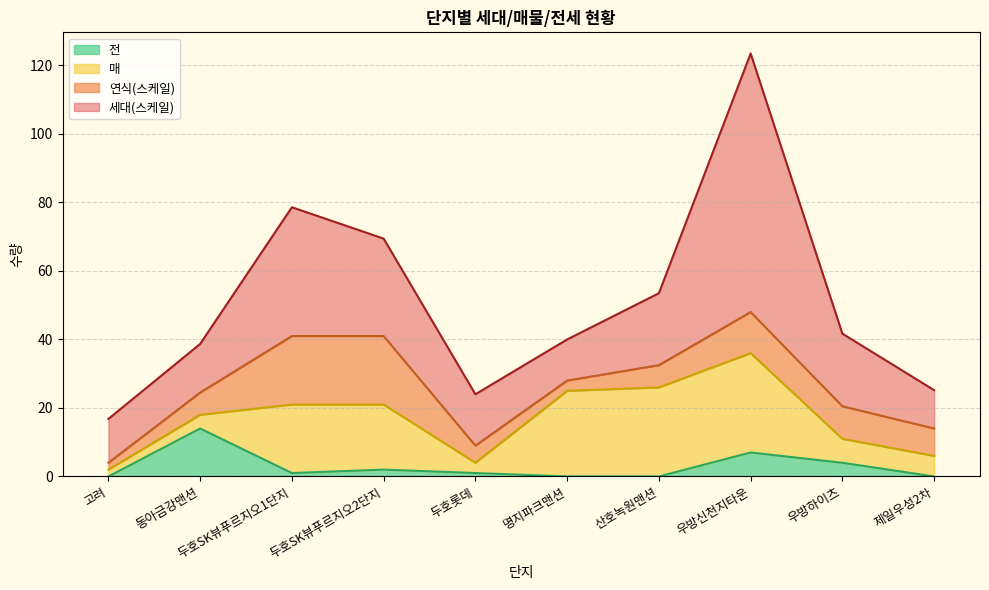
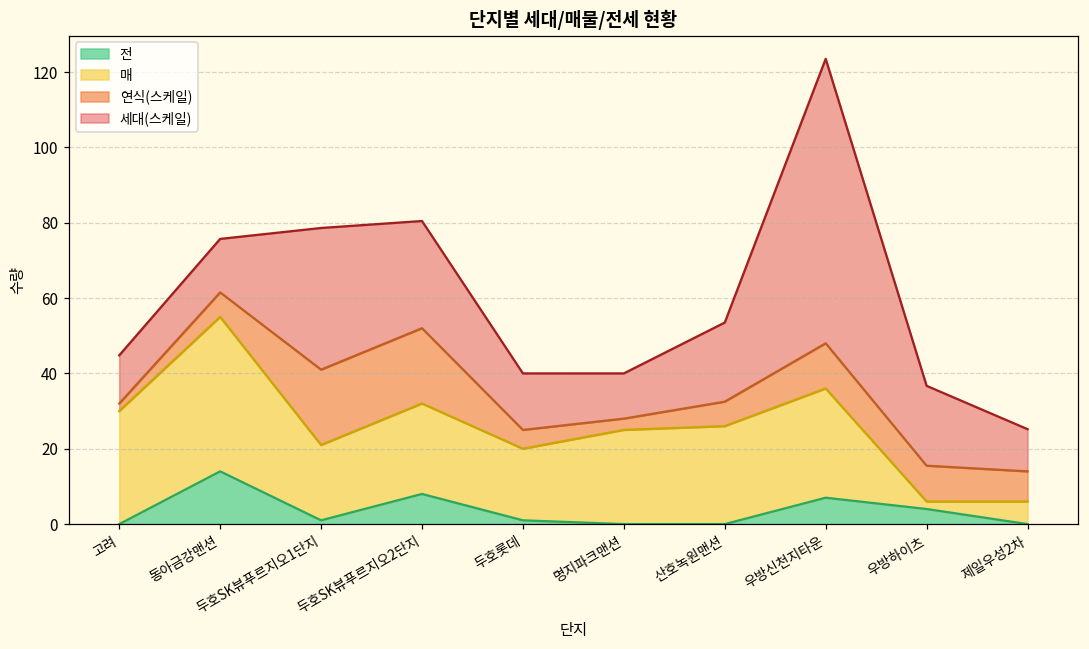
  {
    "전": {
      "고려": 0,
      "동아금강맨션": 14,
      "두호SK뷰푸르지오1단지": 1,
-     "두호SK뷰푸르지오2단지": 2,
+     "두호SK뷰푸르지오2단지": 8,
      "두호롯데": 1,
      "명지파크맨션": 0,
      "산호녹원맨션": 0,
      "우방신천지타운": 7,
      "우방하이츠": 4,
      "제일우성2차": 0
    },
    "매": {
-     "고려": 2,
-     "동아금강맨션": 4,
+     "고려": 30,
+     "동아금강맨션": 41,
      "두호SK뷰푸르지오1단지": 20,
-     "두호SK뷰푸르지오2단지": 19,
-     "두호롯데": 3,
+     "두호SK뷰푸르지오2단지": 24,
+     "두호롯데": 19,
      "명지파크맨션": 25,
      "산호녹원맨션": 26,
      "우방신천지타운": 29,
-     "우방하이츠": 7,
+     "우방하이츠": 2,
      "제일우성2차": 6
    }
  }
